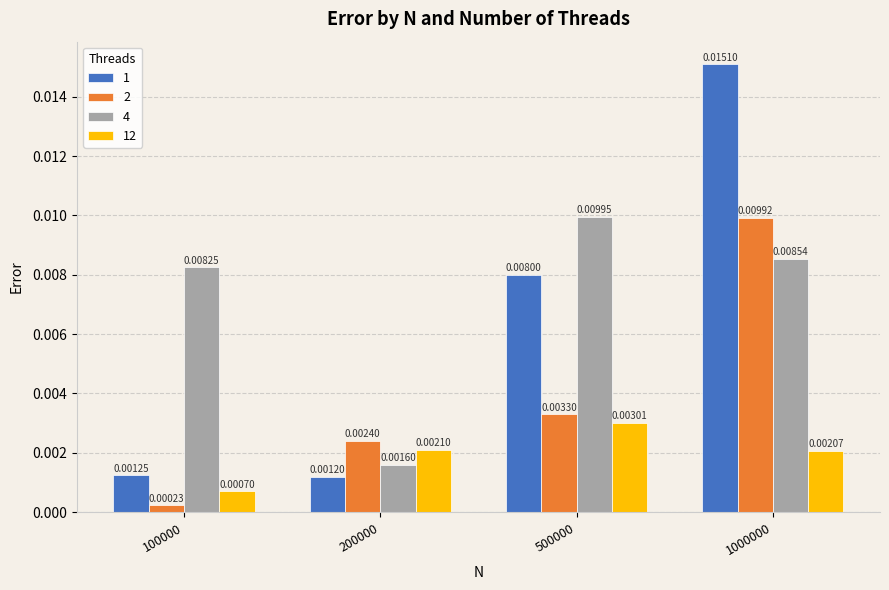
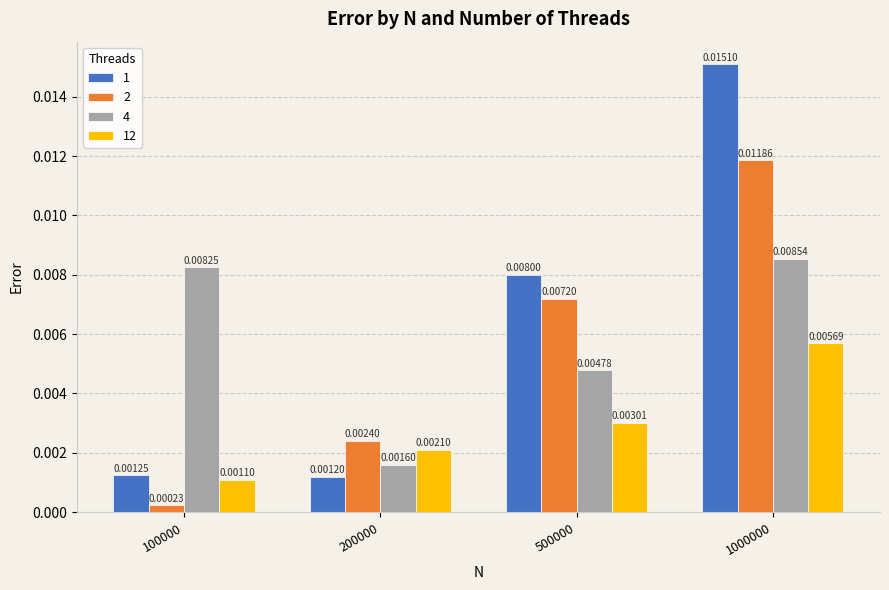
  {
    "1": {
      "100000": 0.00125,
      "200000": 0.00120,
      "500000": 0.00800,
      "1000000": 0.01510
    },
    "2": {
      "100000": 0.00023,
      "200000": 0.00240,
-     "500000": 0.00330,
-     "1000000": 0.00992
+     "500000": 0.00720,
+     "1000000": 0.01186
    },
    "4": {
      "100000": 0.00825,
      "200000": 0.00160,
-     "500000": 0.00995,
+     "500000": 0.00478,
      "1000000": 0.00854
    },
    "12": {
-     "100000": 0.00070,
+     "100000": 0.00110,
      "200000": 0.00210,
      "500000": 0.00301,
-     "1000000": 0.00207
+     "1000000": 0.00569
    }
  }
